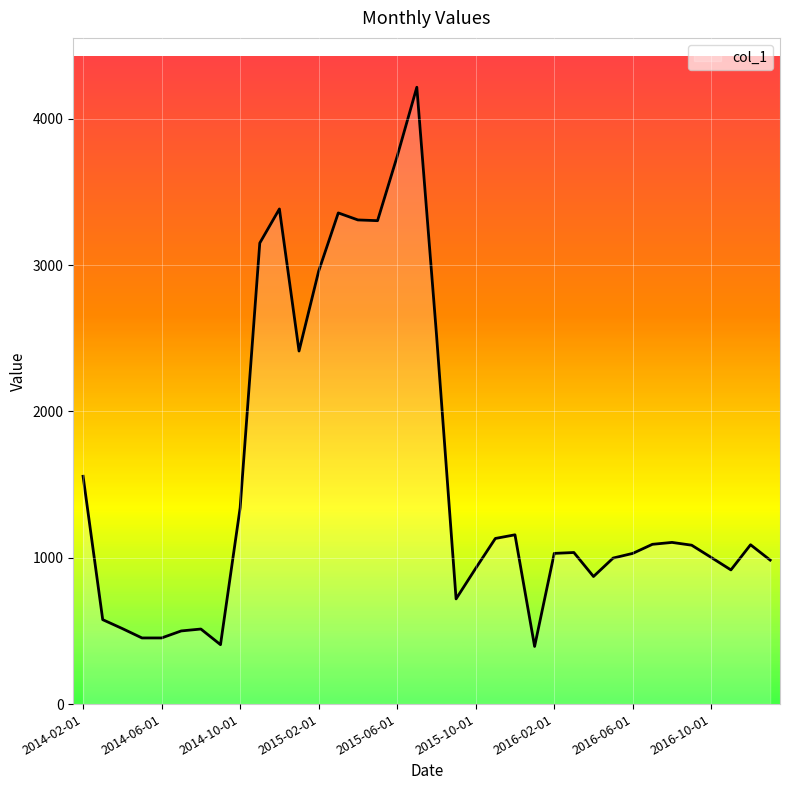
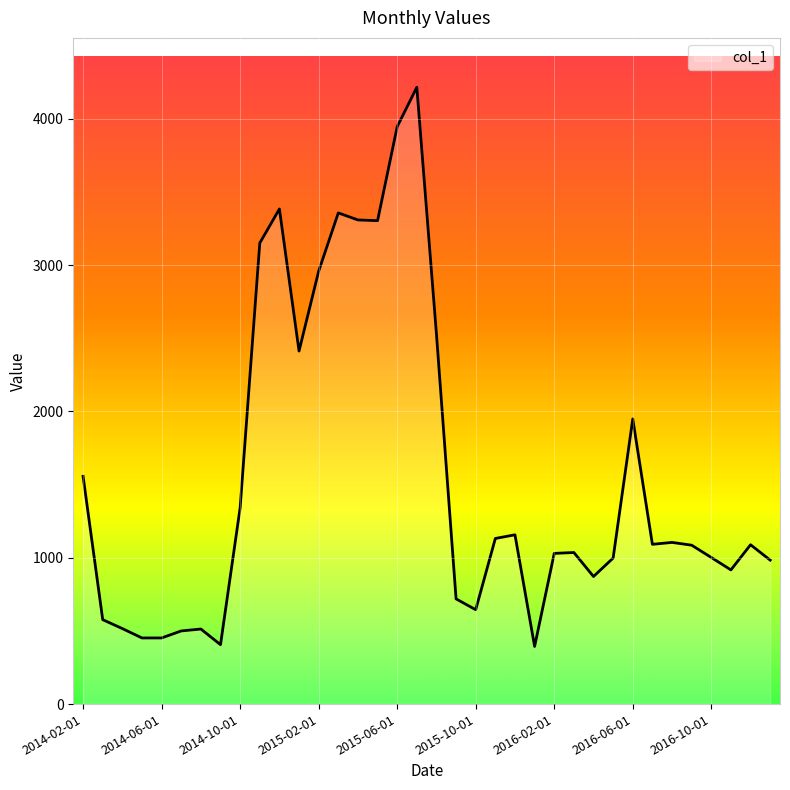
  {
    "2014-02-01": 1560,
    "2014-06-01": 450,
    "2014-10-01": 1340,
    "2015-02-01": 2960,
-   "2015-06-01": 3740,
-   "2015-10-01": 930,
+   "2015-06-01": 3950,
+   "2015-10-01": 650,
    "2016-02-01": 1030,
-   "2016-06-01": 1030,
+   "2016-06-01": 1950,
    "2016-10-01": 1000
  }
